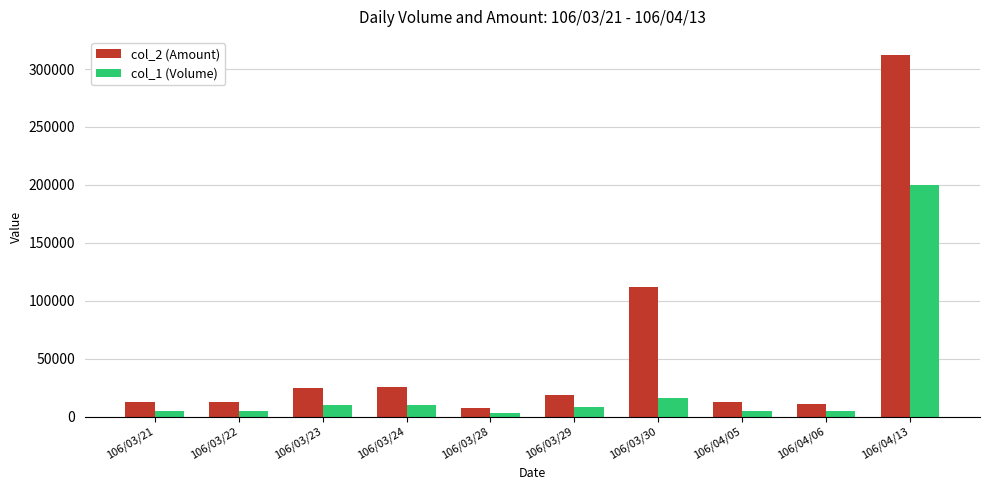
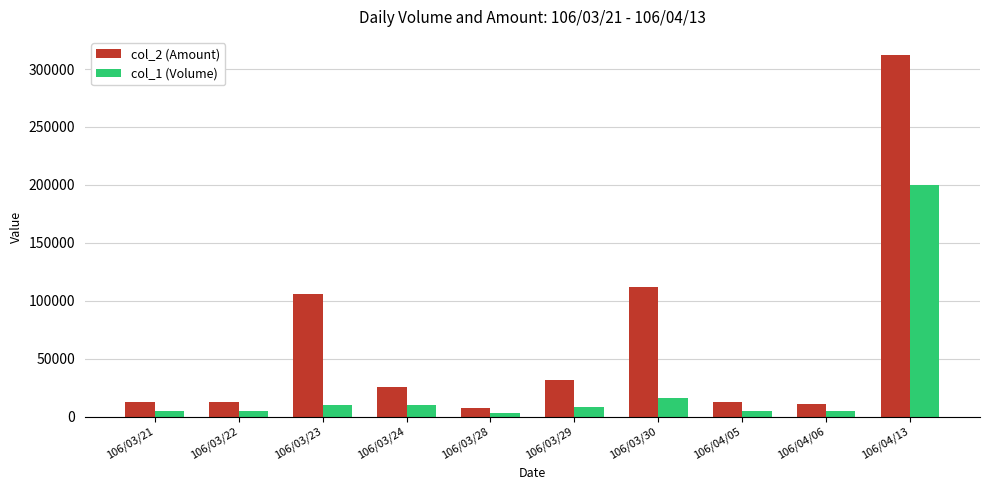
  {
    "col_2 (Amount)": {
      "106/03/21": 13000,
      "106/03/22": 12000,
-     "106/03/23": 25000,
+     "106/03/23": 106000,
      "106/03/24": 25000,
      "106/03/28": 7000,
-     "106/03/29": 19000,
+     "106/03/29": 32000,
      "106/03/30": 112000,
      "106/04/05": 13000,
      "106/04/06": 11000,
      "106/04/13": 312000
    },
    "col_1 (Volume)": {
      "106/03/21": 5000,
      "106/03/22": 5000,
      "106/03/23": 10000,
      "106/03/24": 10000,
      "106/03/28": 3000,
      "106/03/29": 8000,
      "106/03/30": 16000,
      "106/04/05": 5000,
      "106/04/06": 5000,
      "106/04/13": 200000
    }
  }
